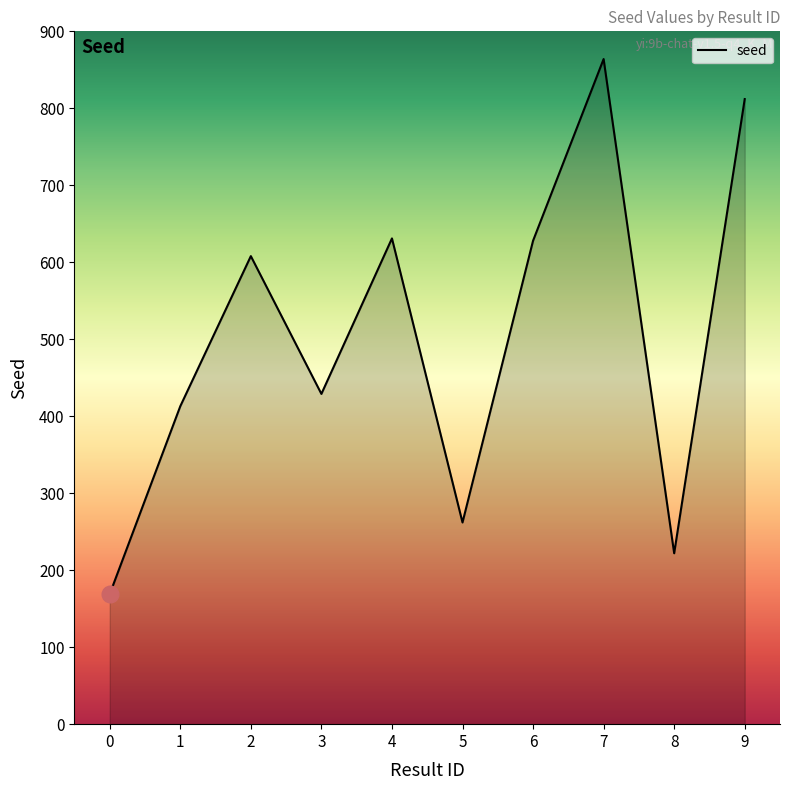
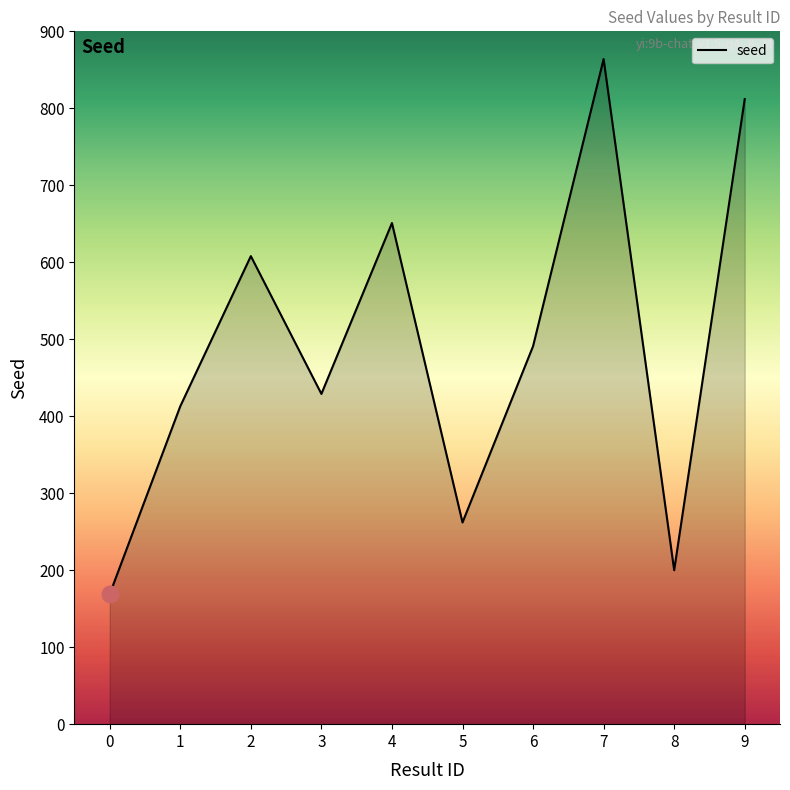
  {
    "seed": {
      "1": 410,
      "2": 610,
      "3": 430,
-     "4": 630,
+     "4": 650,
      "5": 260,
-     "6": 630,
+     "6": 490,
      "7": 860,
-     "8": 220,
+     "8": 200,
      "9": 810
    }
  }
